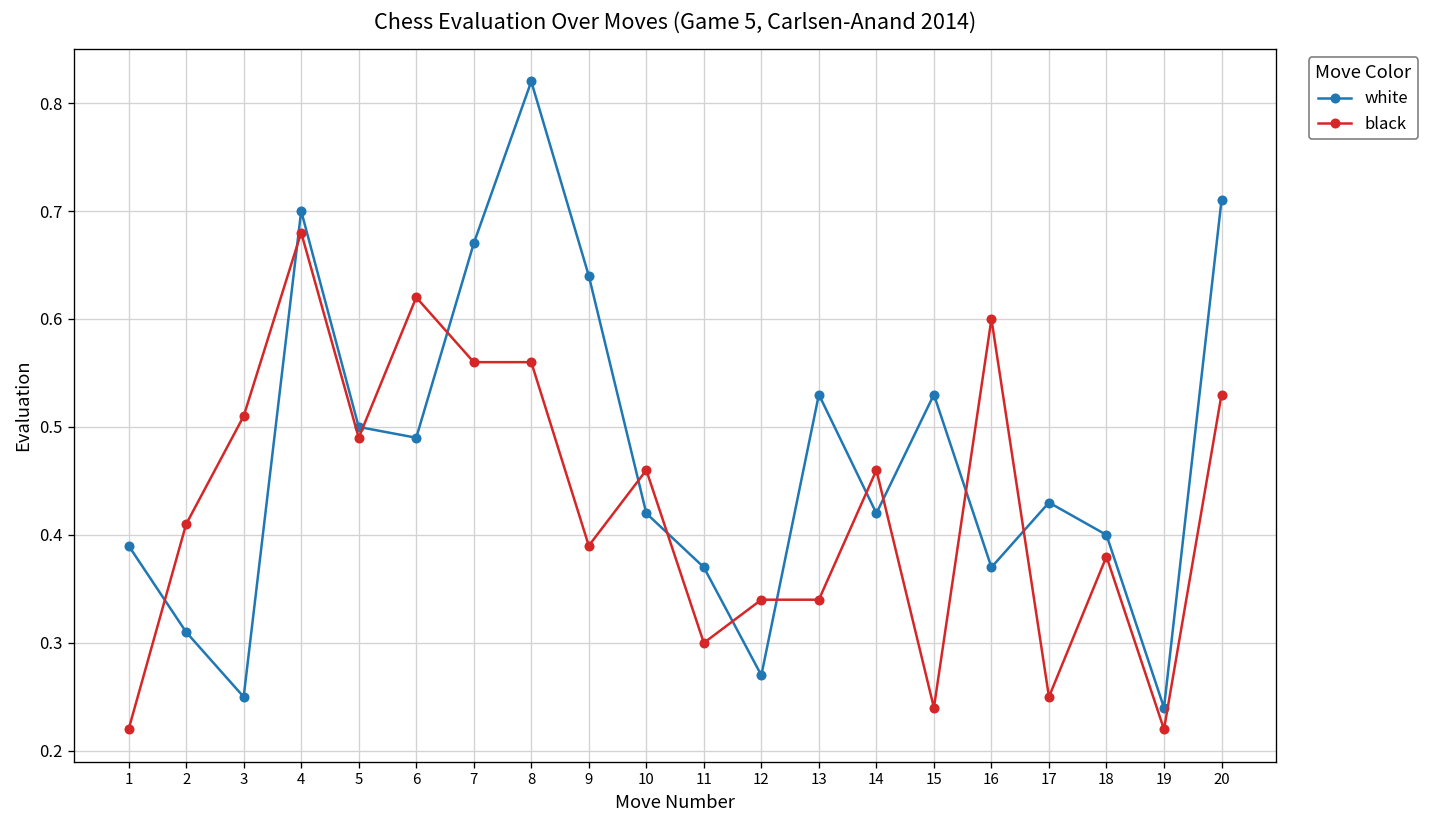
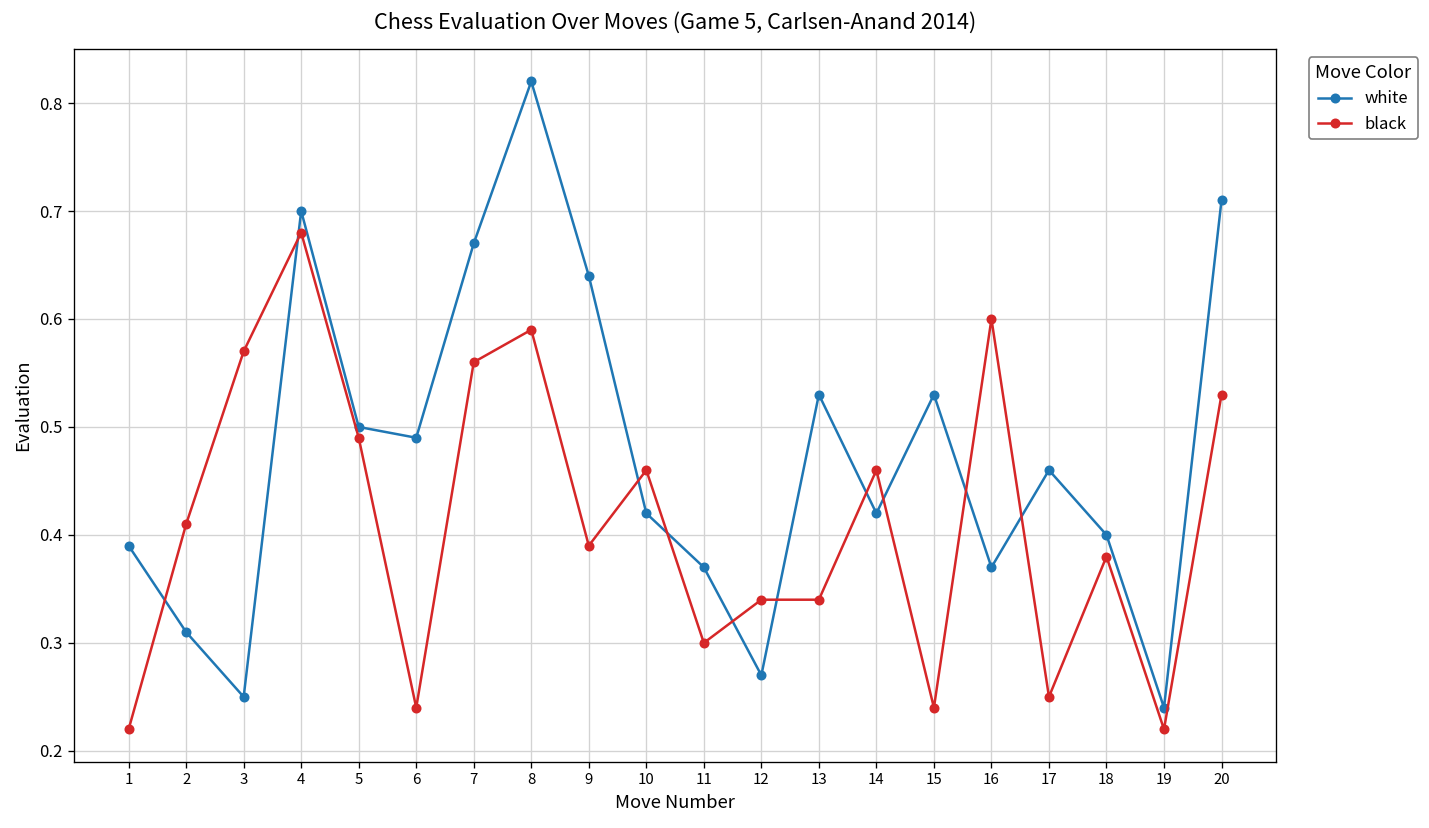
  {
    "white": {
      "1": 0.39,
      "2": 0.31,
      "3": 0.25,
      "4": 0.70,
      "5": 0.50,
      "6": 0.49,
      "7": 0.67,
      "8": 0.82,
      "9": 0.64,
      "10": 0.42,
      "11": 0.37,
      "12": 0.27,
      "13": 0.53,
      "14": 0.42,
      "15": 0.53,
      "16": 0.37,
-     "17": 0.43,
+     "17": 0.46,
      "18": 0.40,
      "19": 0.24,
      "20": 0.71
    },
    "black": {
      "1": 0.22,
      "2": 0.41,
-     "3": 0.51,
+     "3": 0.57,
      "4": 0.68,
      "5": 0.49,
-     "6": 0.62,
+     "6": 0.24,
      "7": 0.56,
-     "8": 0.56,
+     "8": 0.59,
      "9": 0.39,
      "10": 0.46,
      "11": 0.30,
      "12": 0.34,
      "13": 0.34,
      "14": 0.46,
      "15": 0.24,
      "16": 0.60,
      "17": 0.25,
      "18": 0.38,
      "19": 0.22,
      "20": 0.53
    }
  }
